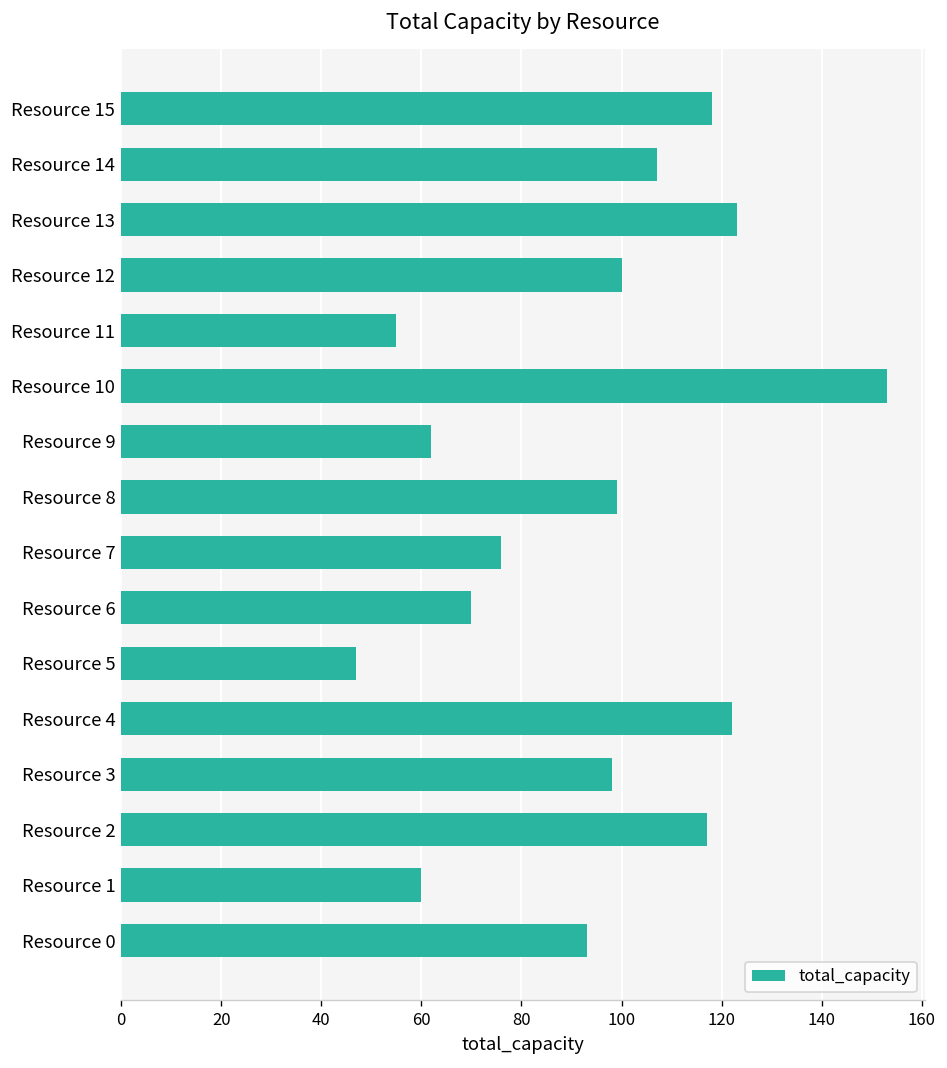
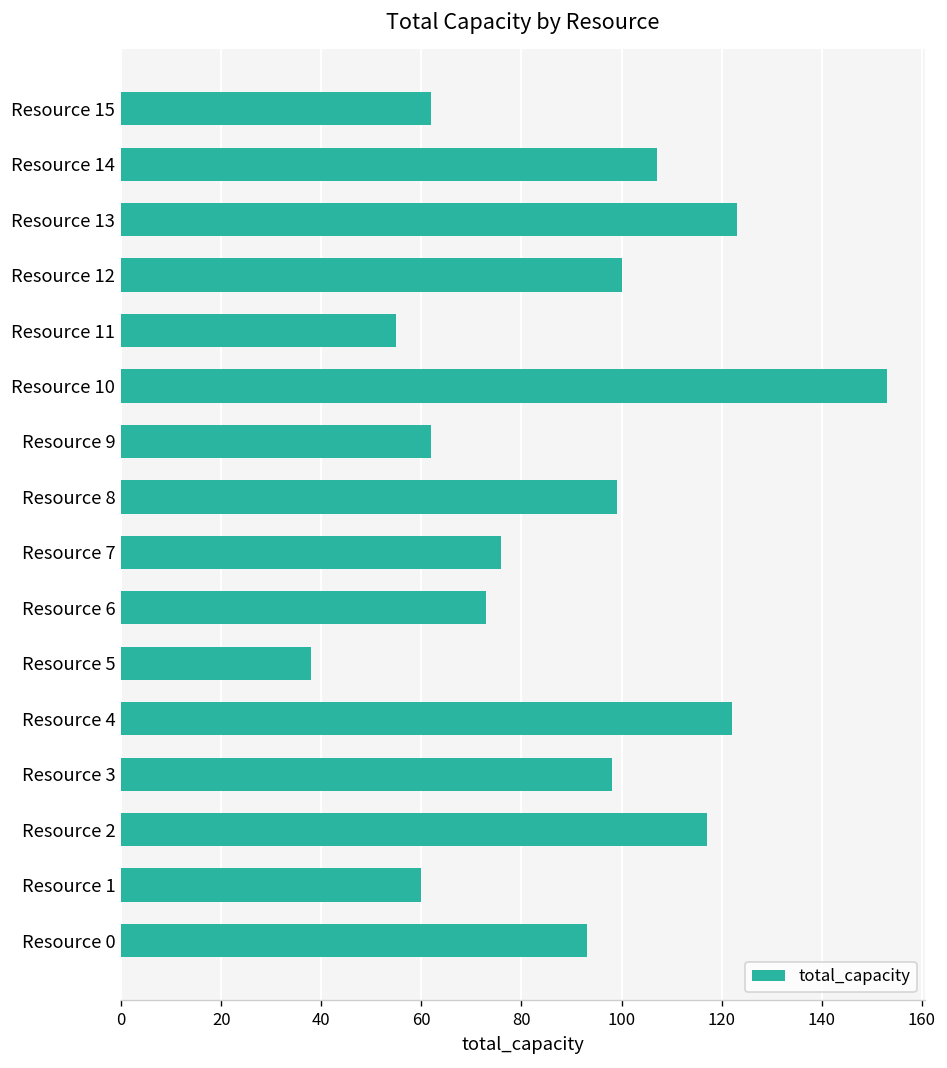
  {
-   "Resource 15": 118,
+   "Resource 15": 62,
    "Resource 14": 107,
    "Resource 13": 123,
    "Resource 12": 100,
    "Resource 11": 55,
    "Resource 10": 153,
    "Resource 9": 62,
    "Resource 8": 99,
    "Resource 7": 76,
-   "Resource 6": 70,
-   "Resource 5": 47,
+   "Resource 6": 73,
+   "Resource 5": 38,
    "Resource 4": 122,
    "Resource 3": 98,
    "Resource 2": 117,
    "Resource 1": 60,
    "Resource 0": 93
  }
